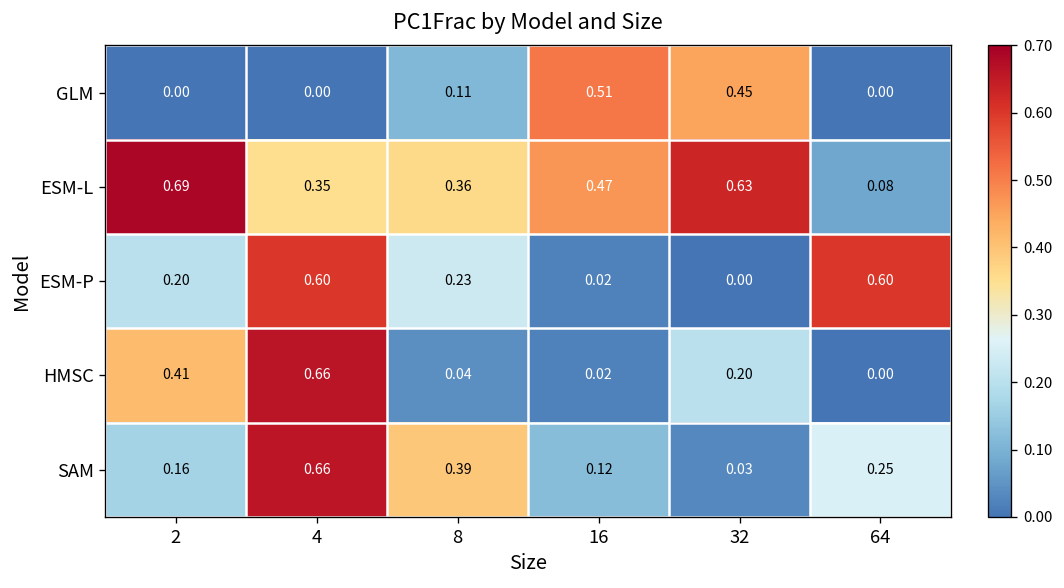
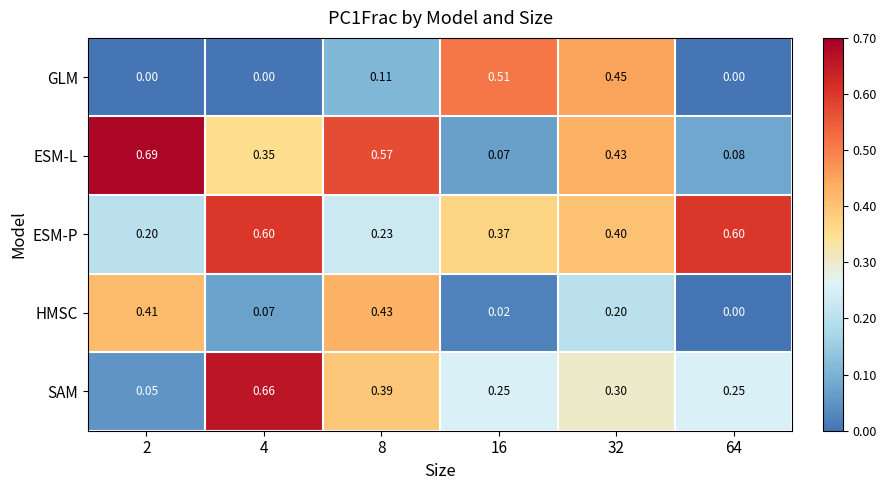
  {
    "GLM": {
      "2": 0.00,
      "4": 0.00,
      "8": 0.11,
      "16": 0.51,
      "32": 0.45,
      "64": 0.00
    },
    "ESM-L": {
      "2": 0.69,
      "4": 0.35,
-     "8": 0.36,
-     "16": 0.47,
-     "32": 0.63,
+     "8": 0.57,
+     "16": 0.07,
+     "32": 0.43,
      "64": 0.08
    },
    "ESM-P": {
      "2": 0.20,
      "4": 0.60,
      "8": 0.23,
-     "16": 0.02,
-     "32": 0.00,
+     "16": 0.37,
+     "32": 0.40,
      "64": 0.60
    },
    "HMSC": {
      "2": 0.41,
-     "4": 0.66,
-     "8": 0.04,
+     "4": 0.07,
+     "8": 0.43,
      "16": 0.02,
      "32": 0.20,
      "64": 0.00
    },
    "SAM": {
-     "2": 0.16,
+     "2": 0.05,
      "4": 0.66,
      "8": 0.39,
-     "16": 0.12,
-     "32": 0.03,
+     "16": 0.25,
+     "32": 0.30,
      "64": 0.25
    }
  }
